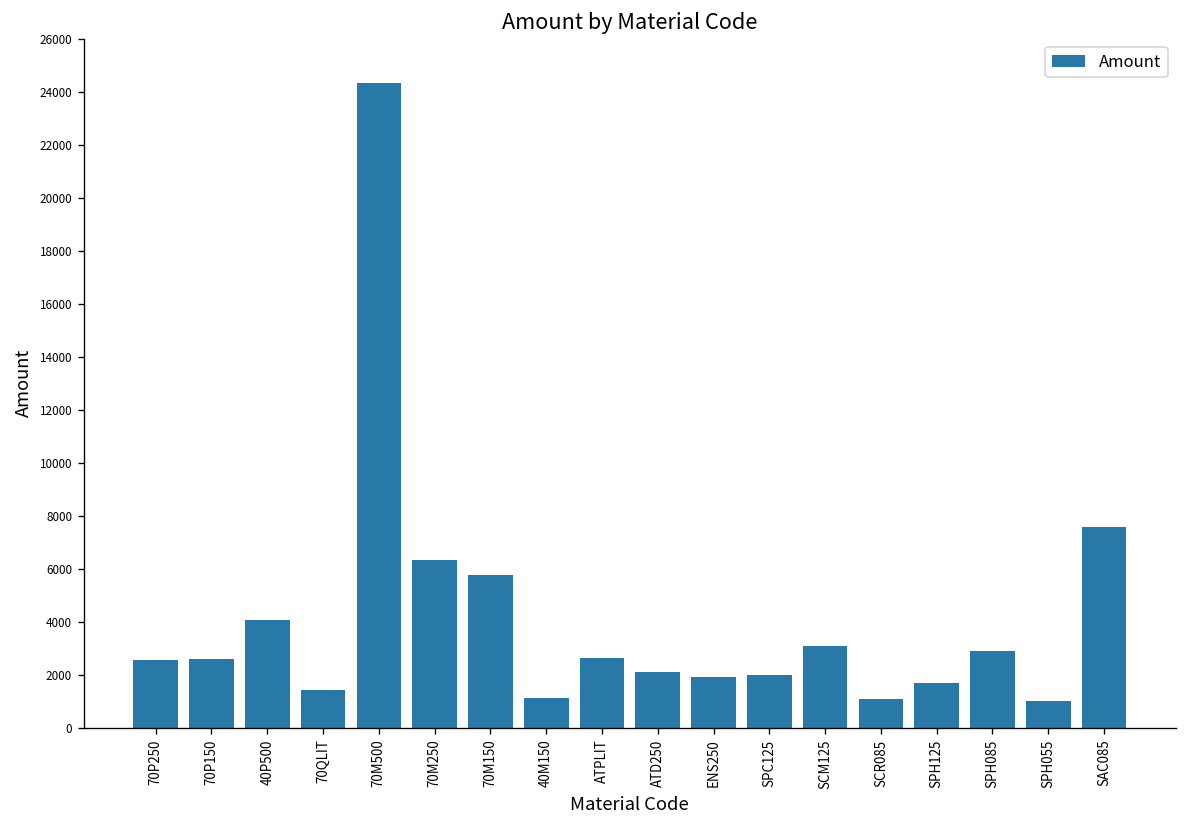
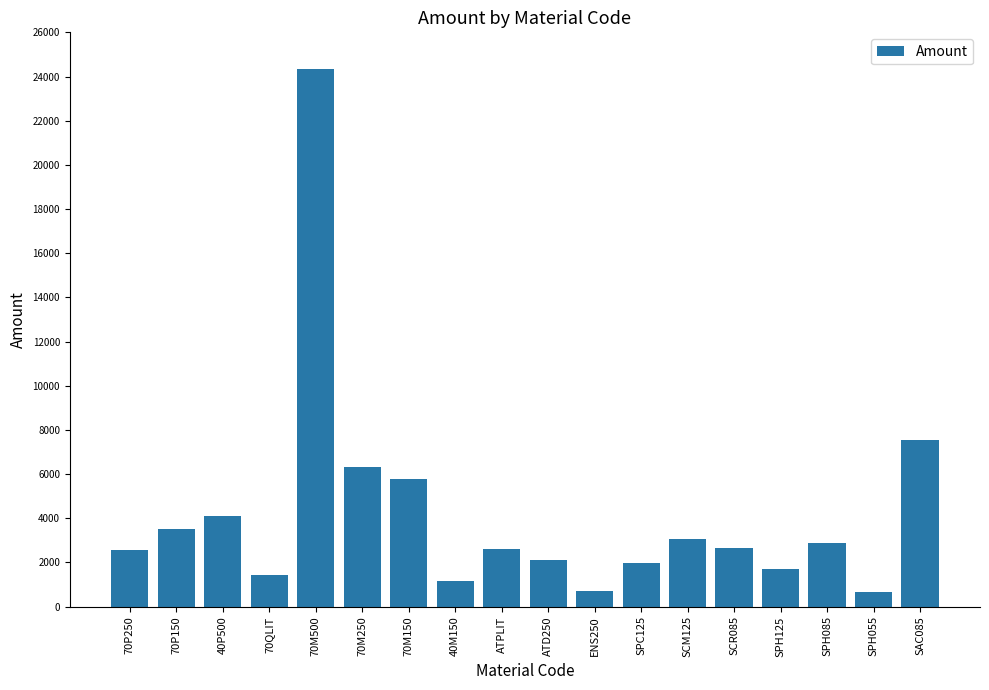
  {
    "70P250": 2600,
-   "70P150": 2600,
+   "70P150": 3500,
    "40P500": 4100,
    "70QLIT": 1400,
    "70M500": 24300,
    "70M250": 6300,
    "70M150": 5800,
    "40M150": 1100,
    "ATPLIT": 2600,
    "ATD250": 2100,
-   "ENS250": 1900,
+   "ENS250": 700,
    "SPC125": 2000,
    "SCM125": 3100,
-   "SCR085": 1100,
+   "SCR085": 2700,
    "SPH125": 1700,
    "SPH085": 2900,
-   "SPH055": 1000,
+   "SPH055": 700,
    "SAC085": 7600
  }
